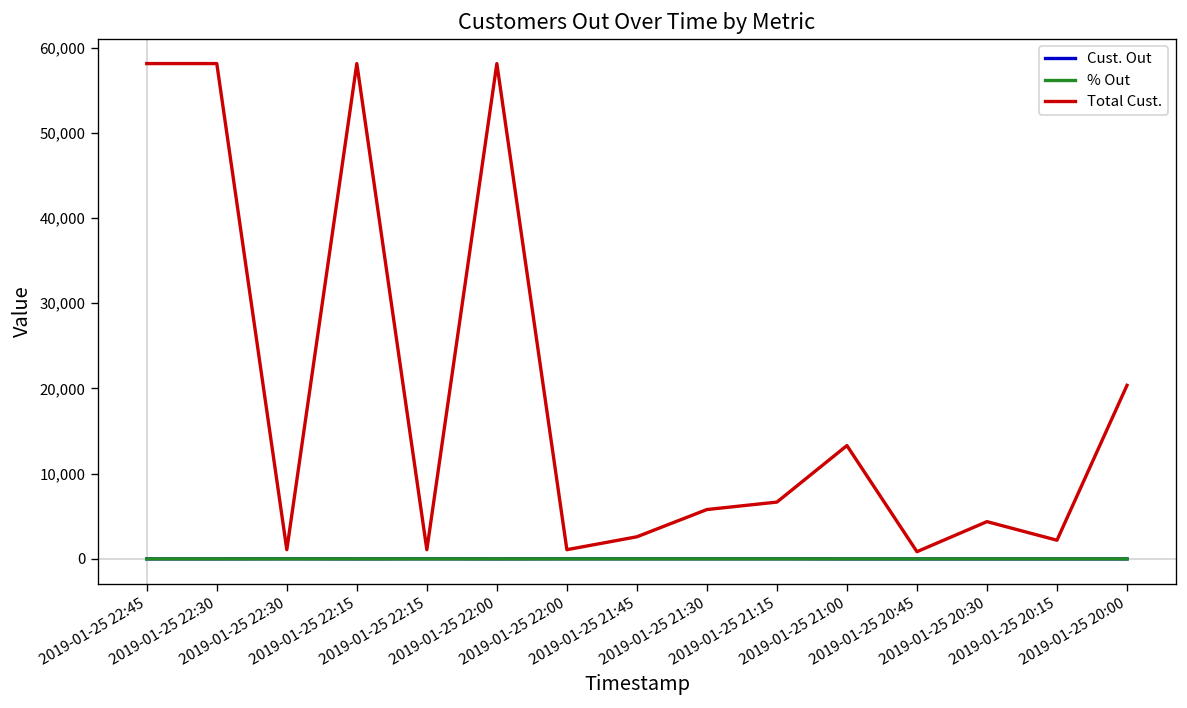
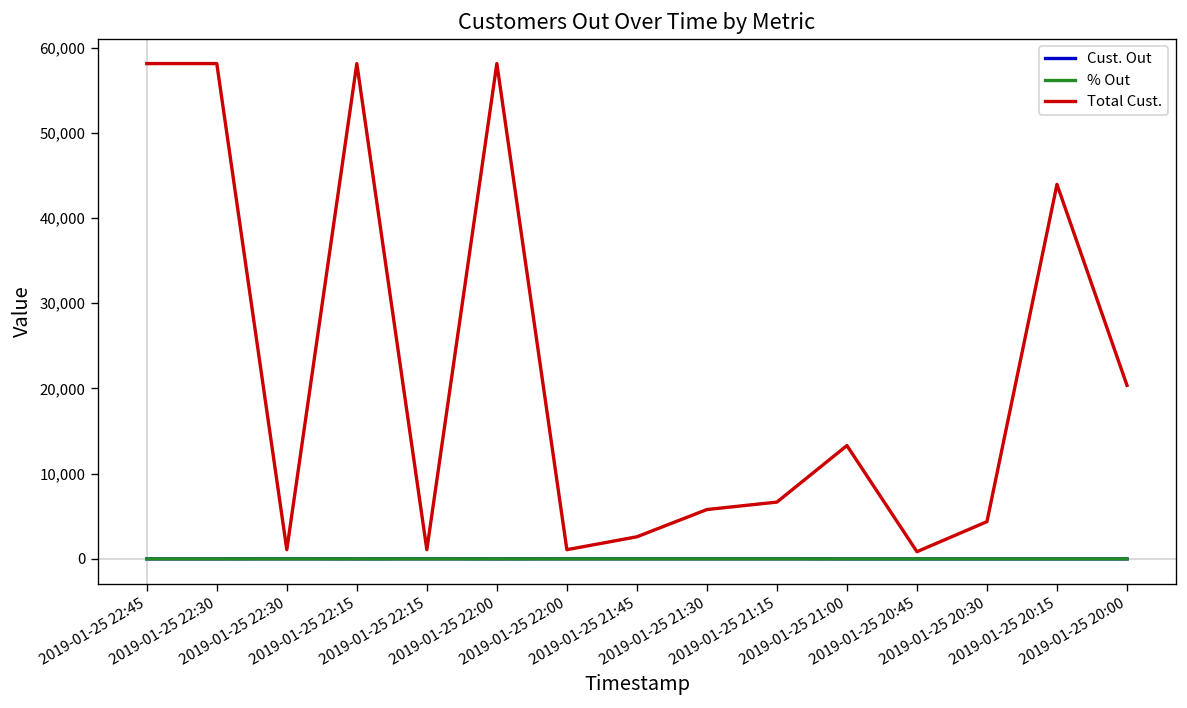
  {
    "% Out": {
      "2019-01-25 22:45": "0",
      "2019-01-25 21:45": "0",
      "2019-01-25 21:30": "0",
      "2019-01-25 21:15": "0",
      "2019-01-25 21:00": "0",
      "2019-01-25 20:45": "0",
      "2019-01-25 20:30": "0",
      "2019-01-25 20:15": "0",
      "2019-01-25 20:00": "0"
    },
    "Total Cust.": {
      "2019-01-25 22:45": "58,000",
      "2019-01-25 21:45": "3,000",
      "2019-01-25 21:30": "6,000",
      "2019-01-25 21:15": "7,000",
      "2019-01-25 21:00": "13,000",
      "2019-01-25 20:45": "1,000",
      "2019-01-25 20:30": "4,000",
-     "2019-01-25 20:15": "2,000",
+     "2019-01-25 20:15": "44,000",
      "2019-01-25 20:00": "20,000"
    }
  }
